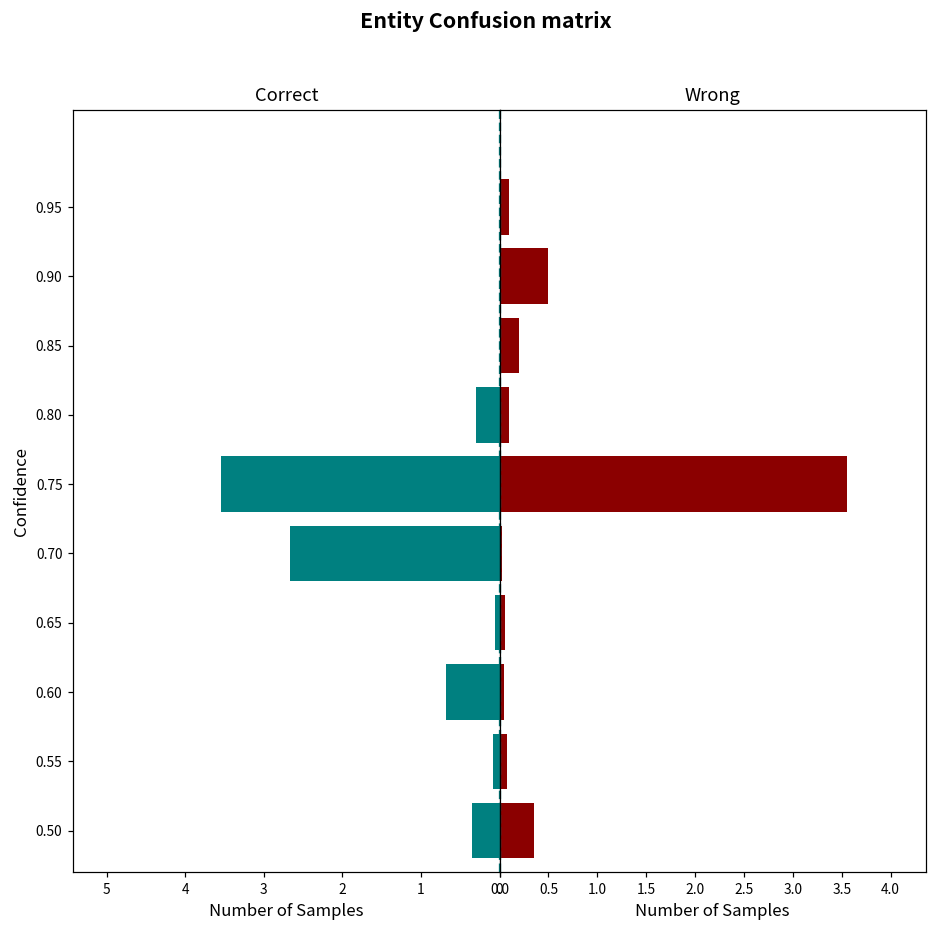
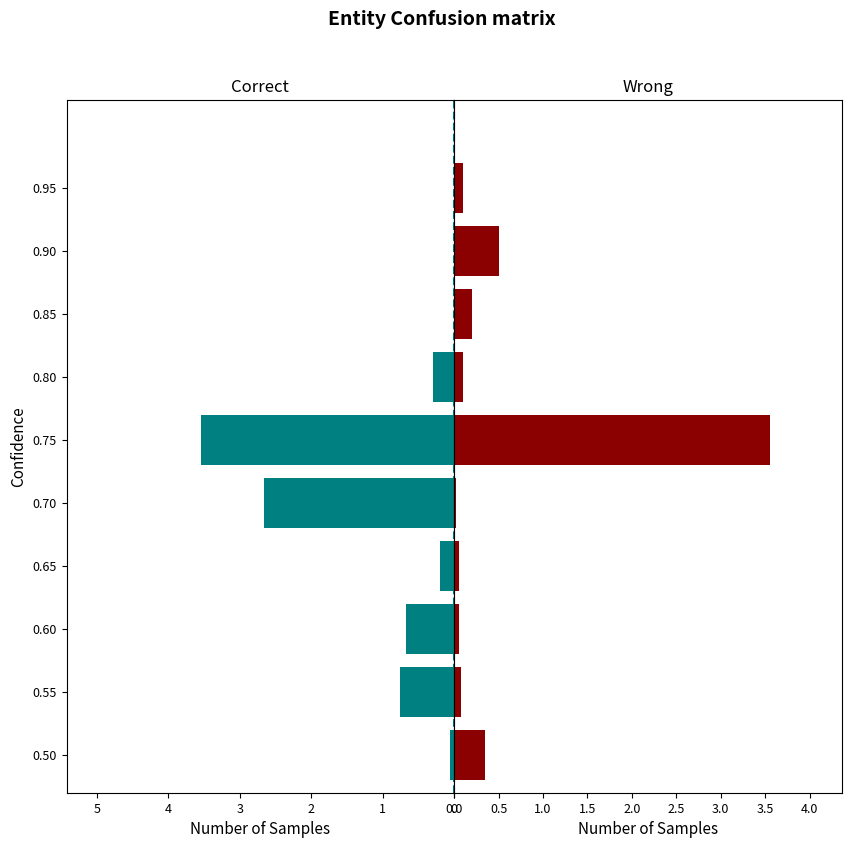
  {
    "Correct": {
      "0.95": 0.0,
      "0.90": 0.0,
      "0.85": 0.0,
      "0.80": 0.3,
      "0.75": 3.6,
      "0.70": 2.7,
-     "0.65": 0.1,
+     "0.65": 0.2,
      "0.60": 0.7,
-     "0.55": 0.1,
-     "0.50": 0.4
+     "0.55": 0.8,
+     "0.50": 0.1
    }
  }
